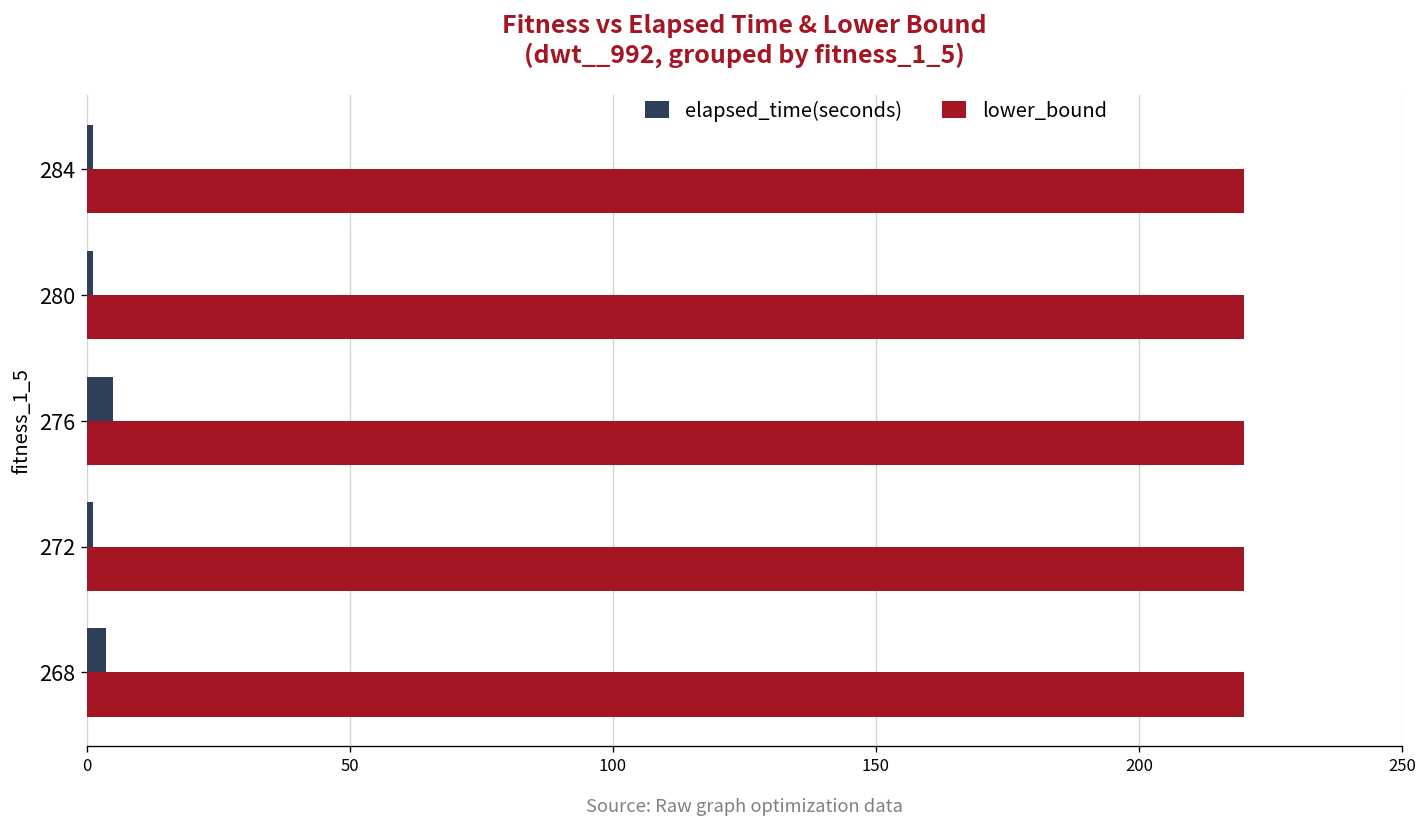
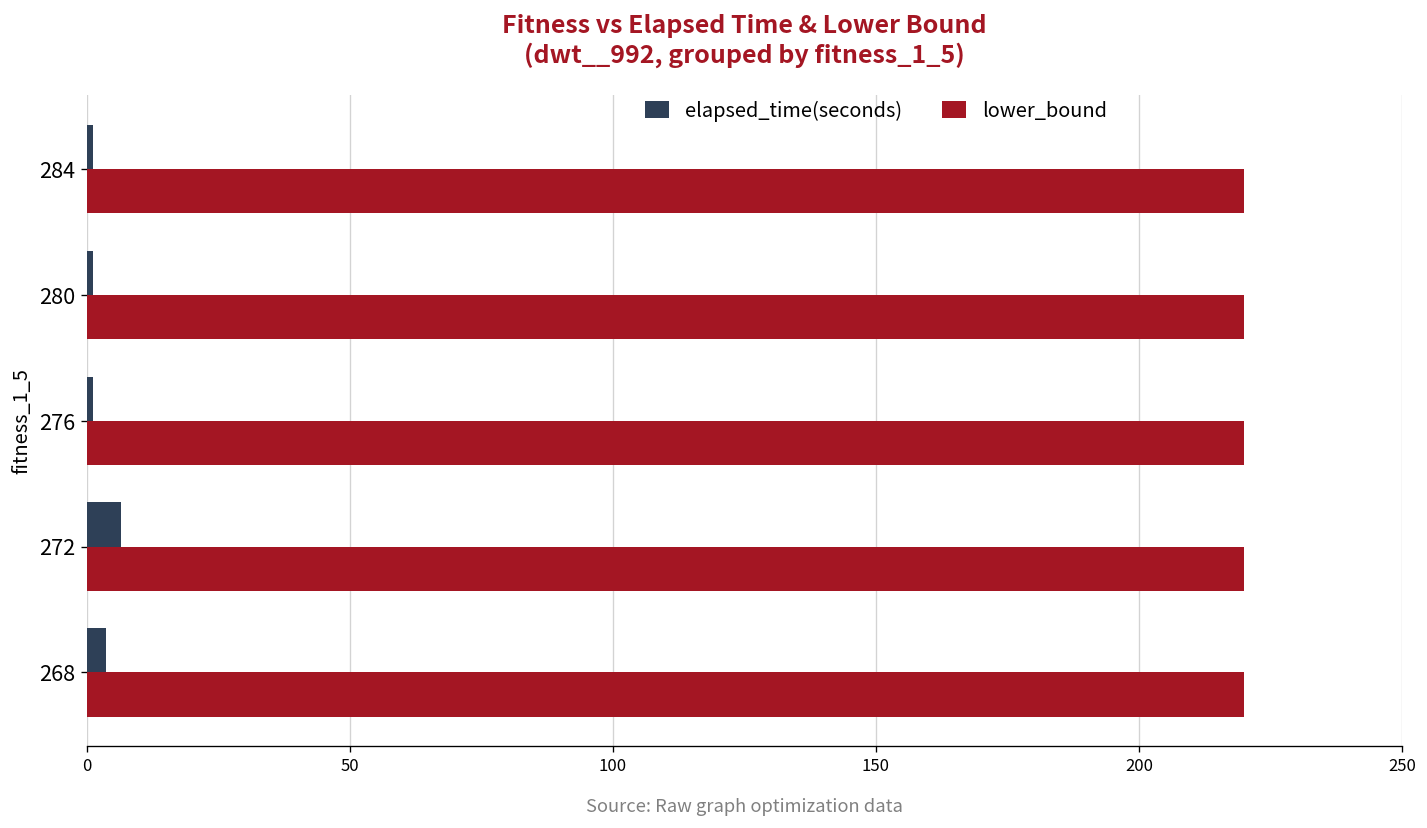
  {
    "elapsed_time(seconds)": {
      "284": 1,
      "280": 1,
-     "276": 5,
-     "272": 1,
+     "276": 1,
+     "272": 6,
      "268": 4
    },
    "lower_bound": {
      "284": 220,
      "280": 220,
      "276": 220,
      "272": 220,
      "268": 220
    }
  }
